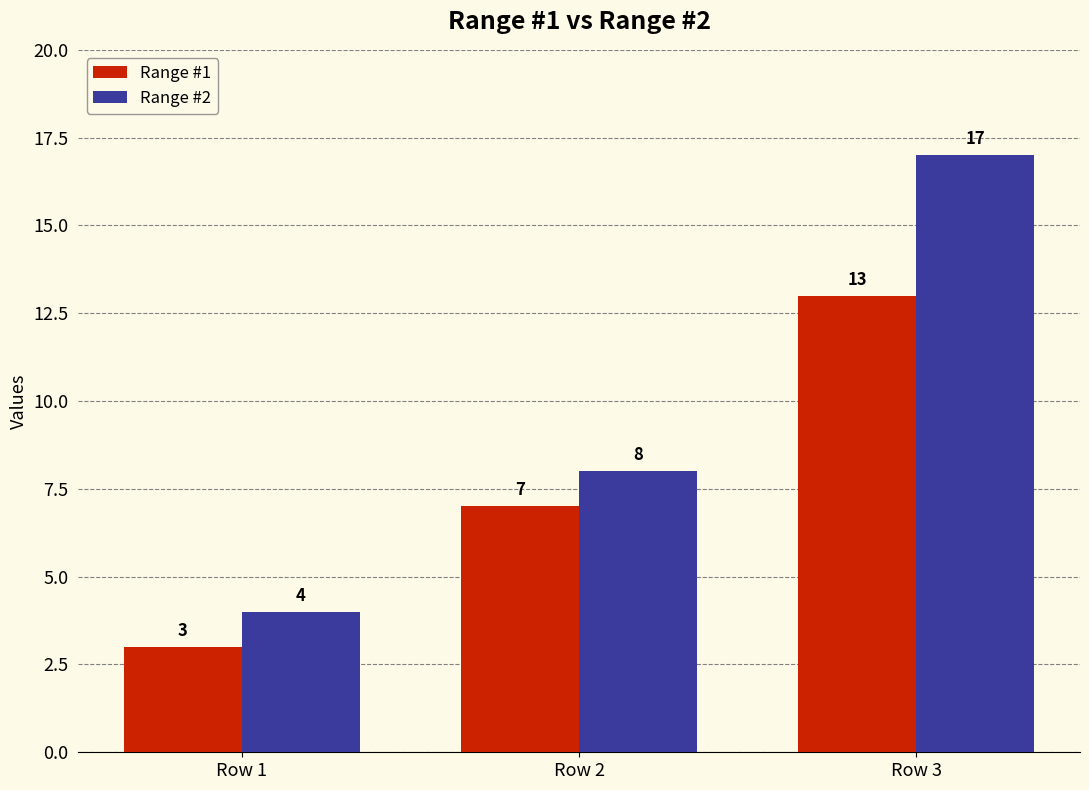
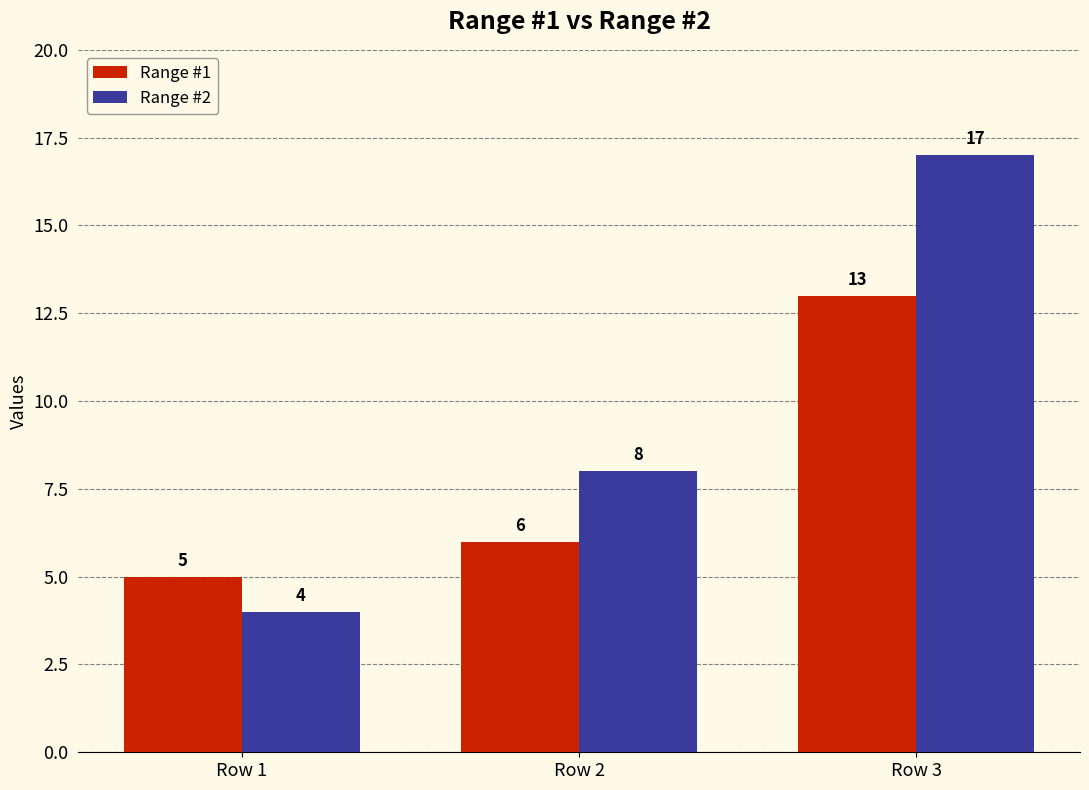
  {
    "Range #1": {
-     "Row 1": 3,
-     "Row 2": 7,
+     "Row 1": 5,
+     "Row 2": 6,
      "Row 3": 13
    },
    "Range #2": {
      "Row 1": 4,
      "Row 2": 8,
      "Row 3": 17
    }
  }
